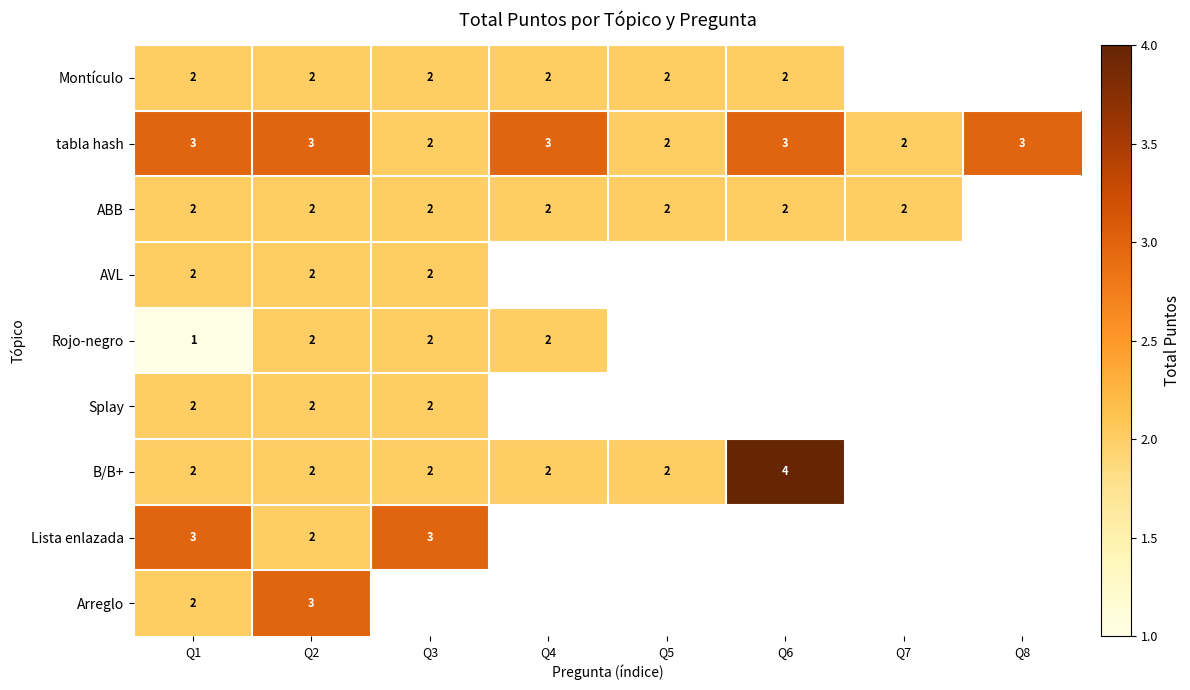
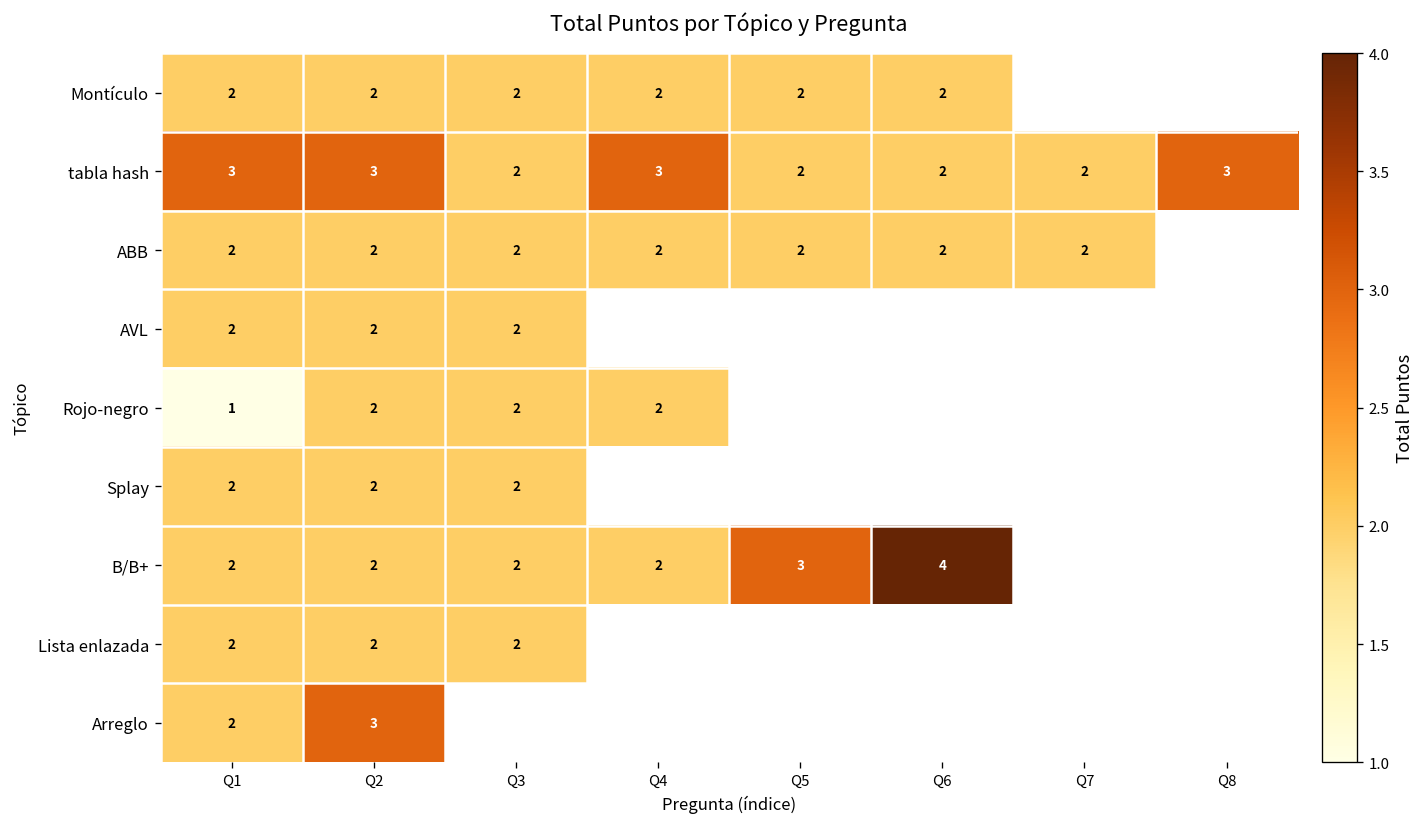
  {
    "Montículo": {
      "Q1": 2,
      "Q2": 2,
      "Q3": 2,
      "Q4": 2,
      "Q5": 2,
      "Q6": 2
    },
    "tabla hash": {
      "Q1": 3,
      "Q2": 3,
      "Q3": 2,
      "Q4": 3,
      "Q5": 2,
-     "Q6": 3,
+     "Q6": 2,
      "Q7": 2,
      "Q8": 3
    },
    "ABB": {
      "Q1": 2,
      "Q2": 2,
      "Q3": 2,
      "Q4": 2,
      "Q5": 2,
      "Q6": 2,
      "Q7": 2
    },
    "AVL": {
      "Q1": 2,
      "Q2": 2,
      "Q3": 2
    },
    "Rojo-negro": {
      "Q1": 1,
      "Q2": 2,
      "Q3": 2,
      "Q4": 2
    },
    "Splay": {
      "Q1": 2,
      "Q2": 2,
      "Q3": 2
    },
    "B/B+": {
      "Q1": 2,
      "Q2": 2,
      "Q3": 2,
      "Q4": 2,
-     "Q5": 2,
+     "Q5": 3,
      "Q6": 4
    },
    "Lista enlazada": {
-     "Q1": 3,
+     "Q1": 2,
      "Q2": 2,
-     "Q3": 3
+     "Q3": 2
    },
    "Arreglo": {
      "Q1": 2,
      "Q2": 3
    }
  }
